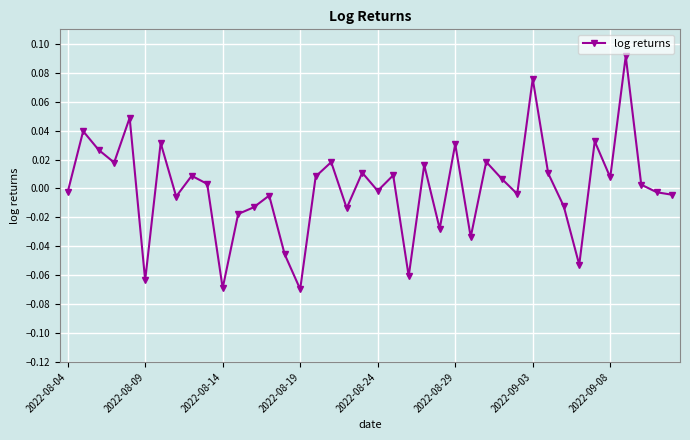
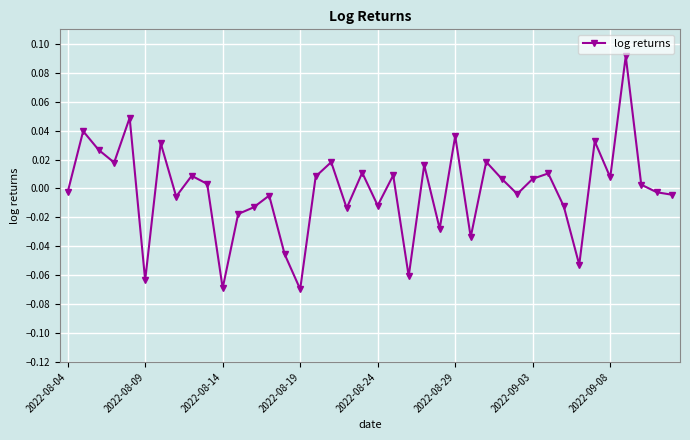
  {
    "2022-08-04": -0.003,
    "2022-08-09": -0.063,
    "2022-08-14": -0.069,
    "2022-08-19": -0.070,
-   "2022-08-24": -0.002,
-   "2022-08-29": 0.031,
-   "2022-09-03": 0.076,
+   "2022-08-24": -0.012,
+   "2022-08-29": 0.036,
+   "2022-09-03": 0.007,
    "2022-09-08": 0.008
  }
